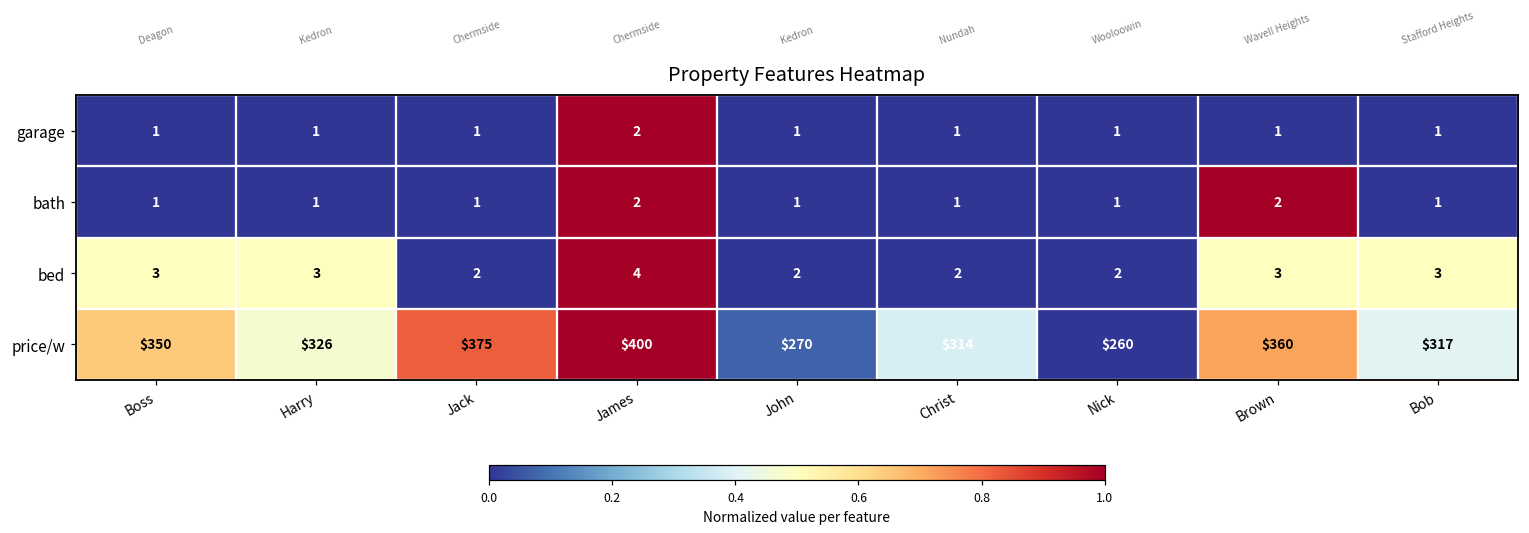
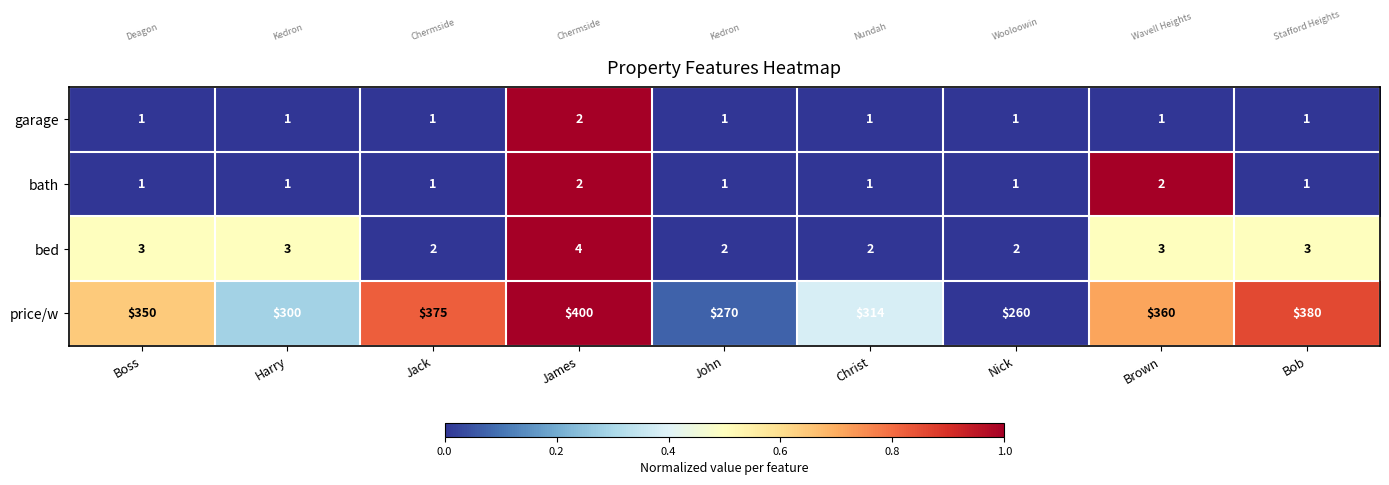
  {
    "garage": {
      "Boss": "1",
      "Harry": "1",
      "Jack": "1",
      "James": "2",
      "John": "1",
      "Christ": "1",
      "Nick": "1",
      "Brown": "1",
      "Bob": "1"
    },
    "bath": {
      "Boss": "1",
      "Harry": "1",
      "Jack": "1",
      "James": "2",
      "John": "1",
      "Christ": "1",
      "Nick": "1",
      "Brown": "2",
      "Bob": "1"
    },
    "bed": {
      "Boss": "3",
      "Harry": "3",
      "Jack": "2",
      "James": "4",
      "John": "2",
      "Christ": "2",
      "Nick": "2",
      "Brown": "3",
      "Bob": "3"
    },
    "price/w": {
      "Boss": "$350",
-     "Harry": "$326",
+     "Harry": "$300",
      "Jack": "$375",
      "James": "$400",
      "John": "$270",
      "Nick": "$260",
      "Brown": "$360",
-     "Bob": "$317"
+     "Bob": "$380"
    }
  }
